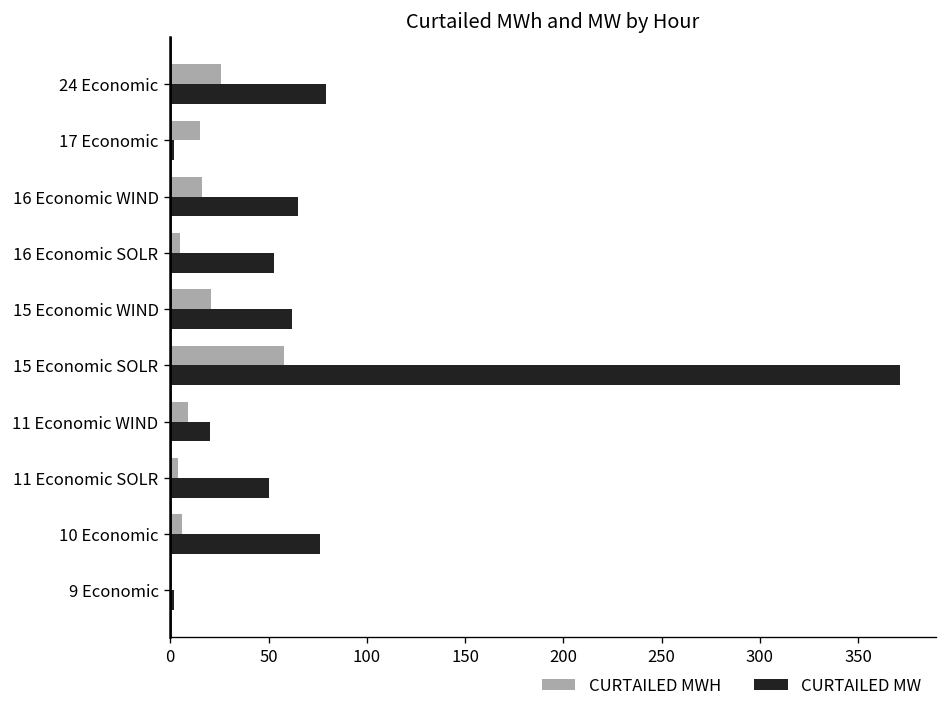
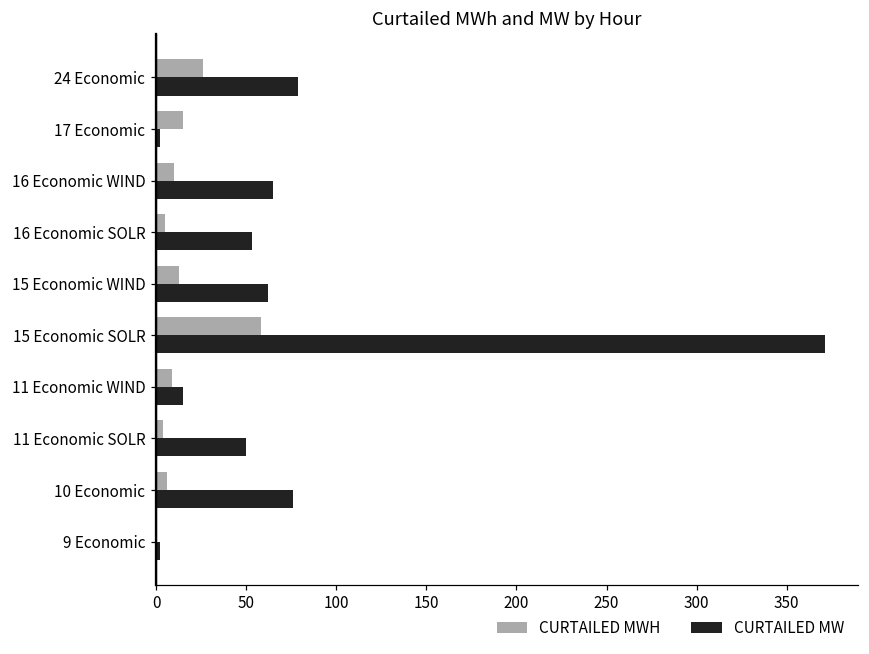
  {
    "CURTAILED MWH": {
      "24 Economic": 26,
      "17 Economic": 15,
-     "16 Economic WIND": 16,
+     "16 Economic WIND": 10,
      "16 Economic SOLR": 5,
-     "15 Economic WIND": 21,
+     "15 Economic WIND": 13,
      "15 Economic SOLR": 58,
      "11 Economic WIND": 9,
      "11 Economic SOLR": 4,
      "10 Economic": 6,
      "9 Economic": 0
    },
    "CURTAILED MW": {
      "24 Economic": 79,
      "17 Economic": 2,
      "16 Economic WIND": 65,
      "16 Economic SOLR": 53,
      "15 Economic WIND": 62,
      "15 Economic SOLR": 371,
-     "11 Economic WIND": 20,
+     "11 Economic WIND": 15,
      "11 Economic SOLR": 50,
      "10 Economic": 76,
      "9 Economic": 2
    }
  }
